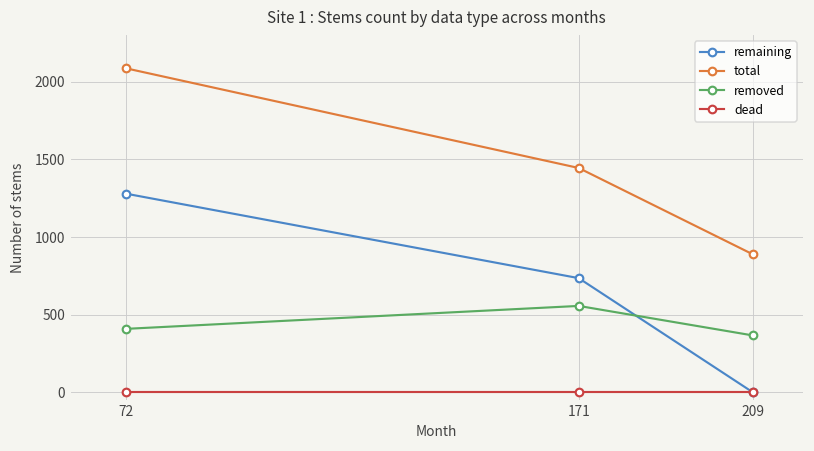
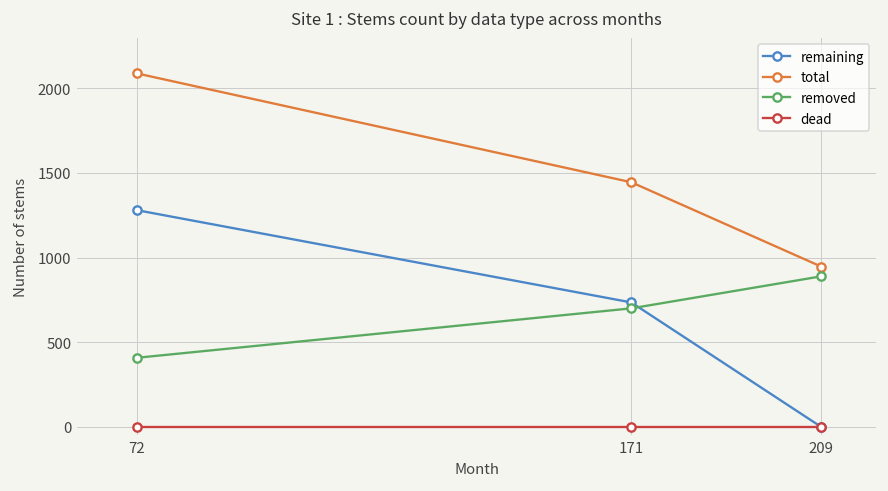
  {
    "remaining": {
      "72": 1280,
      "171": 740
    },
    "total": {
      "72": 2090,
      "171": 1450,
-     "209": 890
+     "209": 950
    },
    "removed": {
      "72": 410,
-     "171": 560,
-     "209": 370
+     "171": 700,
+     "209": 890
    },
    "dead": {
      "72": 0,
      "171": 0
    }
  }
